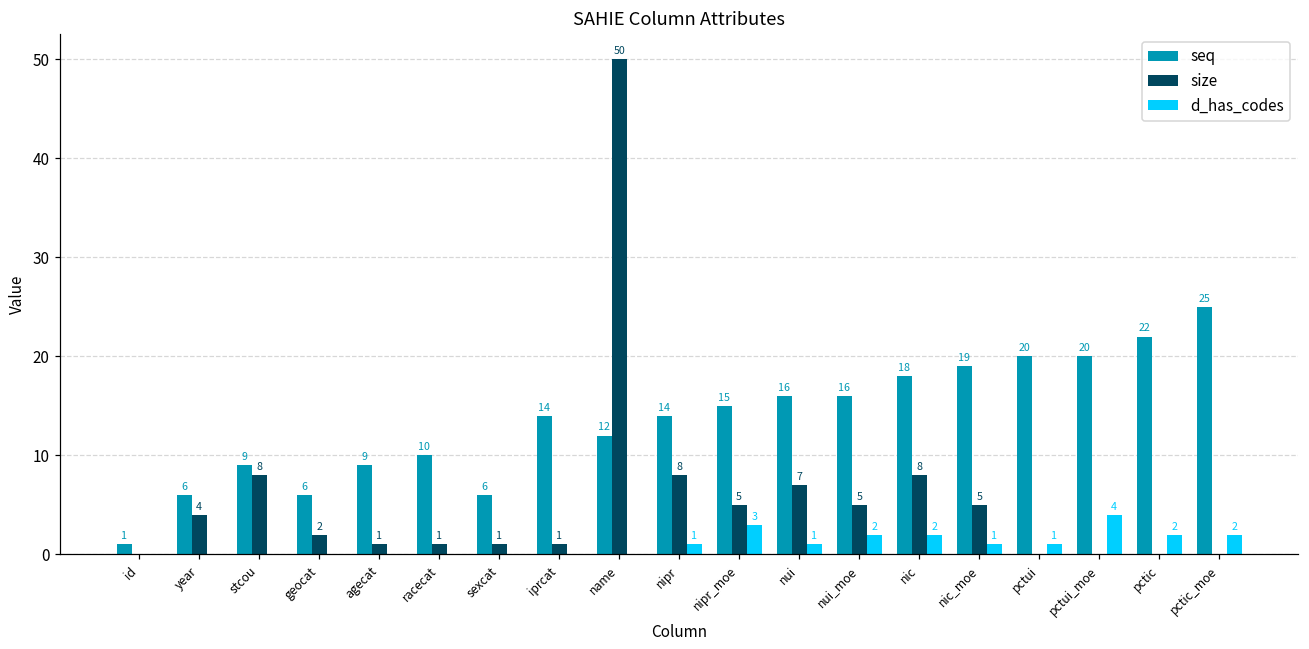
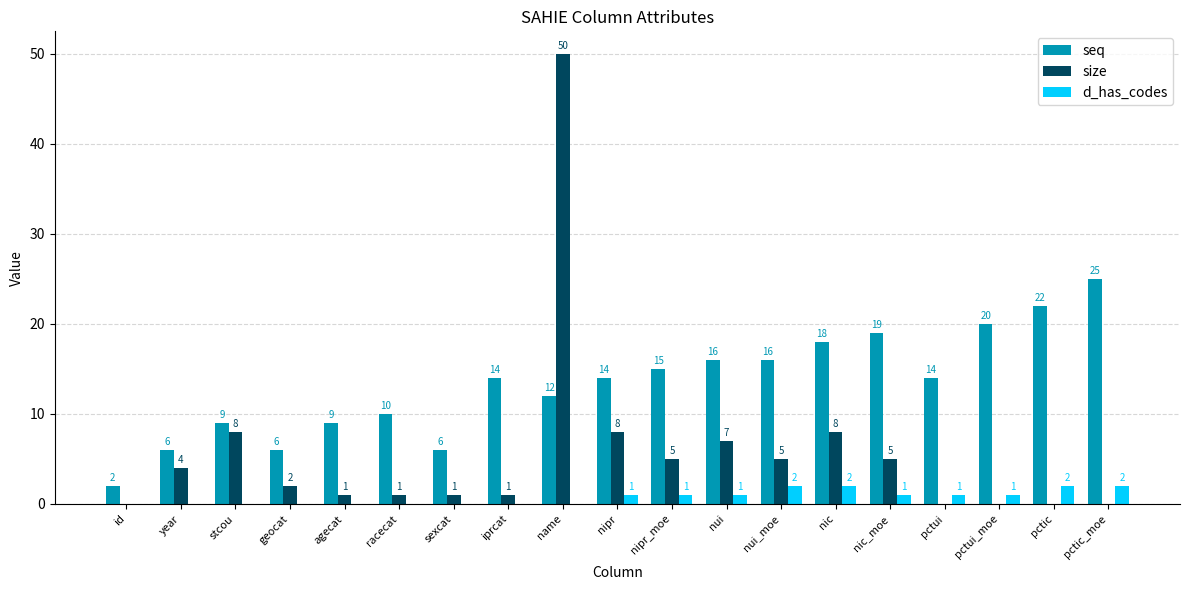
  {
    "seq": {
-     "id": 1,
+     "id": 2,
      "year": 6,
      "stcou": 9,
      "geocat": 6,
      "agecat": 9,
      "racecat": 10,
      "sexcat": 6,
      "iprcat": 14,
      "name": 12,
      "nipr": 14,
      "nipr_moe": 15,
      "nui": 16,
      "nui_moe": 16,
      "nic": 18,
      "nic_moe": 19,
-     "pctui": 20,
+     "pctui": 14,
      "pctui_moe": 20,
      "pctic": 22,
      "pctic_moe": 25
    },
    "size": {
      "year": 4,
      "stcou": 8,
      "geocat": 2,
      "agecat": 1,
      "racecat": 1,
      "sexcat": 1,
      "iprcat": 1,
      "name": 50,
      "nipr": 8,
      "nipr_moe": 5,
      "nui": 7,
      "nui_moe": 5,
      "nic": 8,
      "nic_moe": 5
    },
    "d_has_codes": {
      "nipr": 1,
-     "nipr_moe": 3,
+     "nipr_moe": 1,
      "nui": 1,
      "nui_moe": 2,
      "nic": 2,
      "nic_moe": 1,
      "pctui": 1,
-     "pctui_moe": 4,
+     "pctui_moe": 1,
      "pctic": 2,
      "pctic_moe": 2
    }
  }
